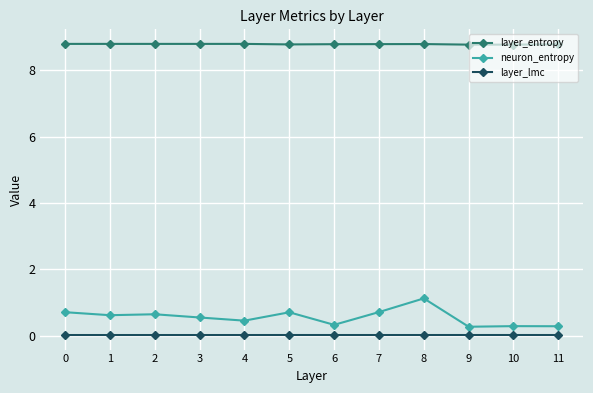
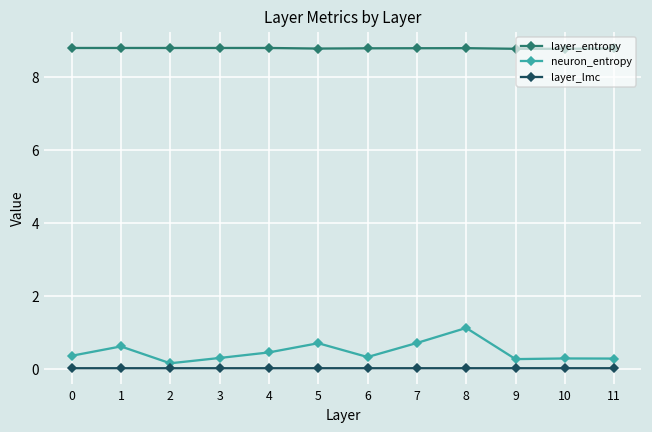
  {
    "neuron_entropy": {
-     "0": 0.7,
+     "0": 0.4,
      "1": 0.6,
-     "2": 0.6,
-     "3": 0.6,
+     "2": 0.2,
+     "3": 0.3,
      "4": 0.5,
      "5": 0.7,
      "6": 0.3,
      "7": 0.7,
      "8": 1.1,
      "9": 0.3,
      "10": 0.3,
      "11": 0.3
    }
  }
